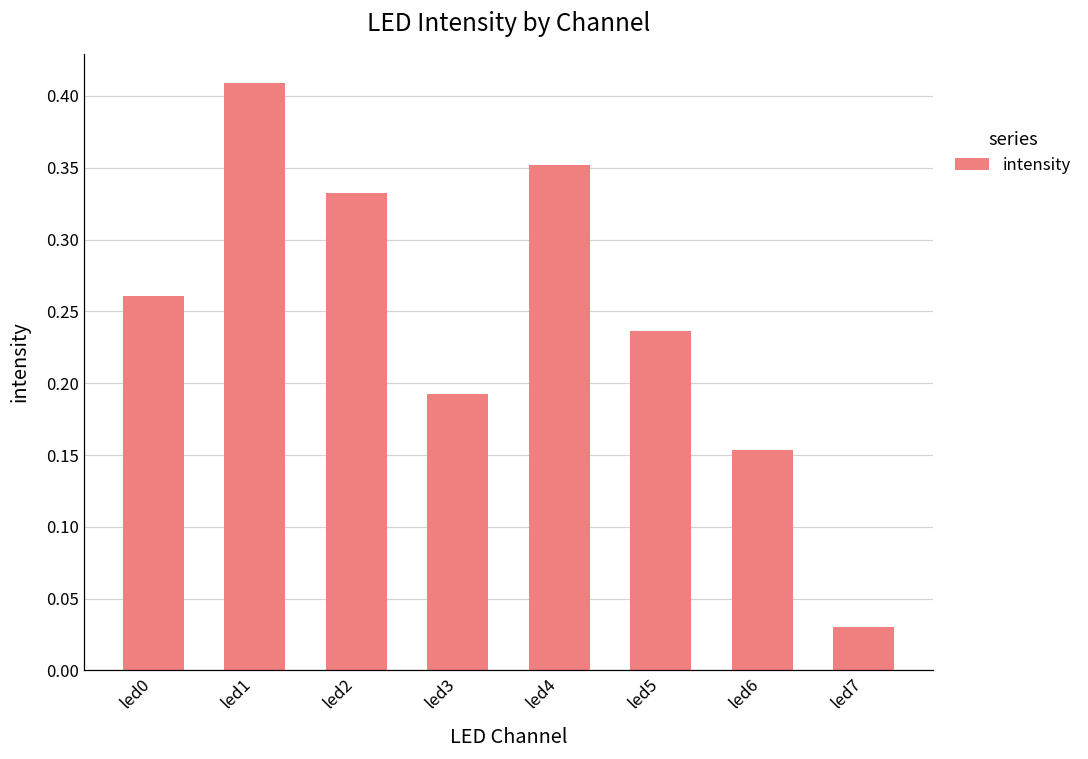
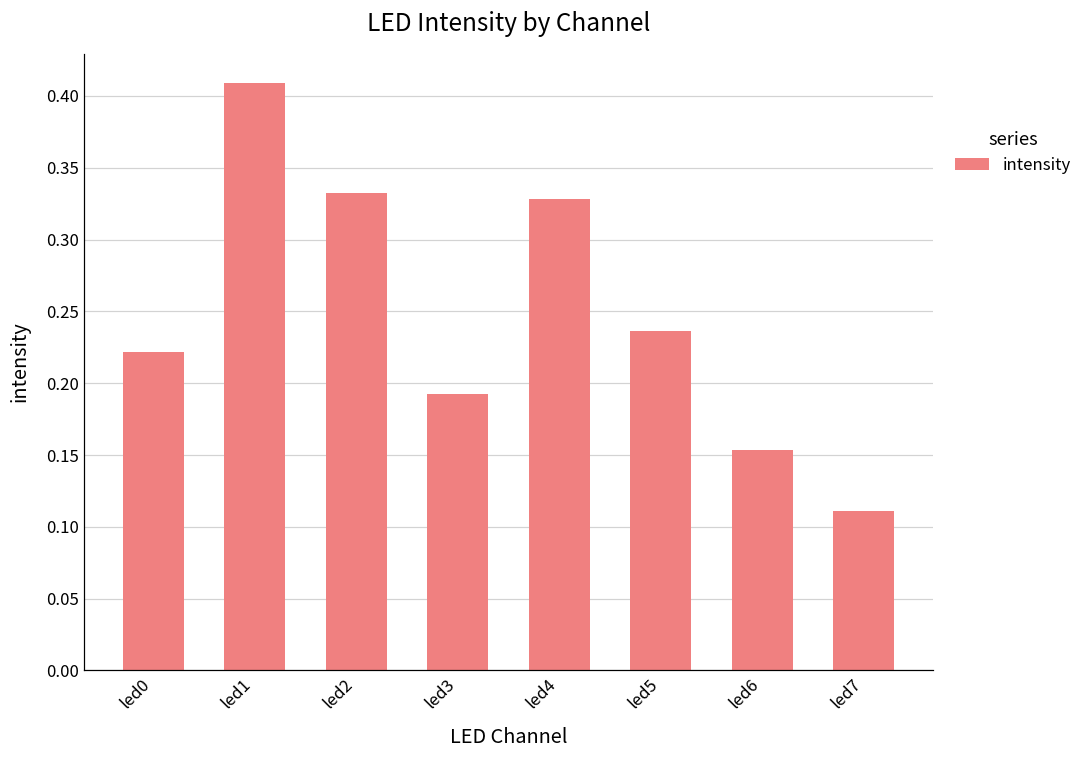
  {
-   "led0": 0.261,
+   "led0": 0.222,
    "led1": 0.409,
    "led2": 0.332,
    "led3": 0.192,
-   "led4": 0.352,
+   "led4": 0.328,
    "led5": 0.237,
    "led6": 0.153,
-   "led7": 0.030
+   "led7": 0.111
  }
